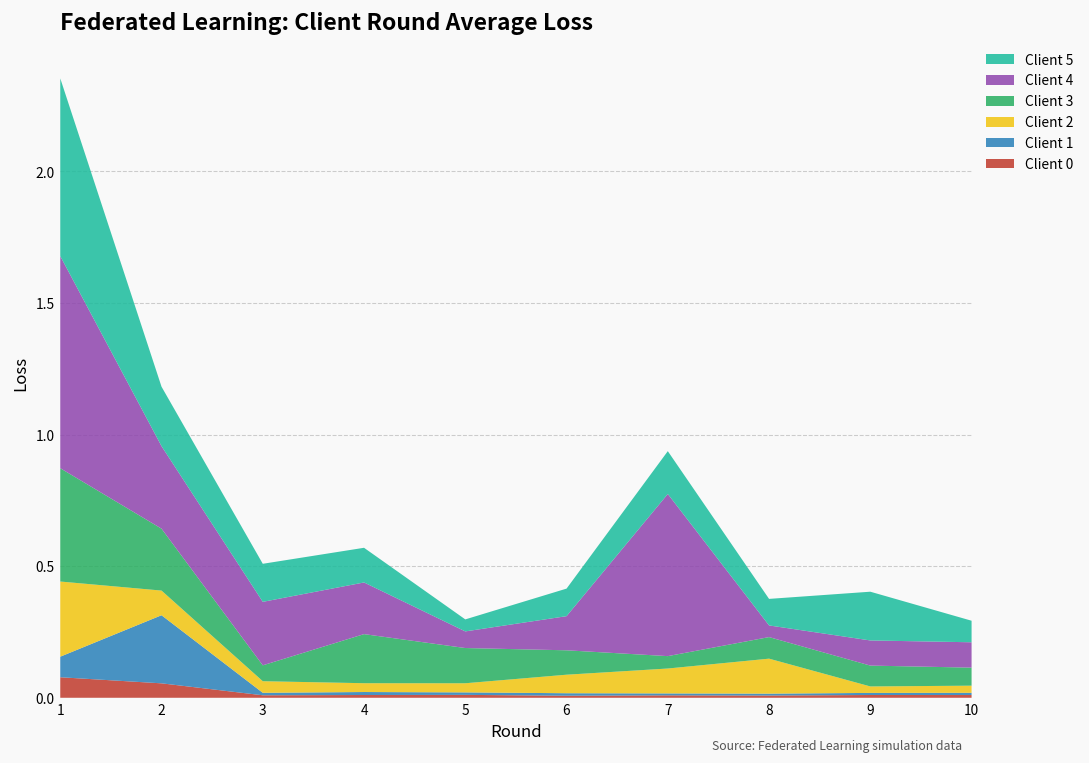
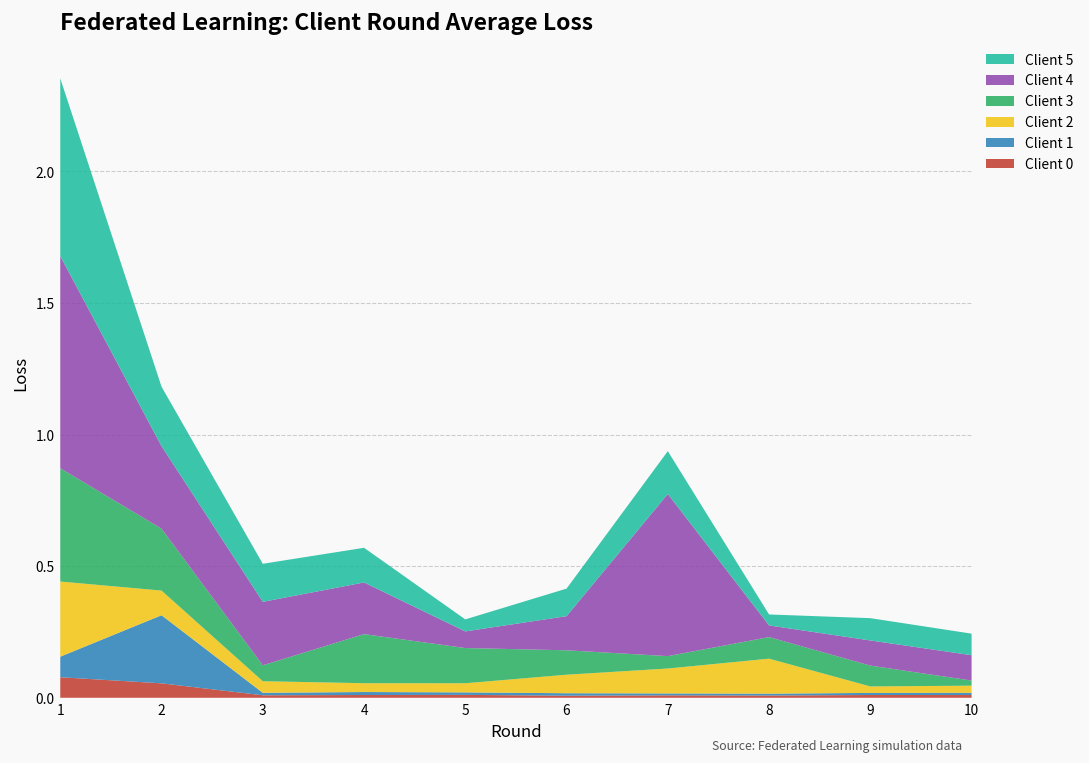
  {
    "Client 0": {
      "1": 0.08,
      "2": 0.05,
      "4": 0.01
    },
    "Client 1": {
      "1": 0.08,
      "2": 0.26,
      "4": 0.01
    },
    "Client 2": {
      "1": 0.29,
      "2": 0.09,
      "3": 0.04,
      "4": 0.03,
      "5": 0.03,
      "6": 0.07,
      "7": 0.09,
      "8": 0.13,
      "9": 0.02,
      "10": 0.03
    },
    "Client 3": {
      "1": 0.43,
      "2": 0.24,
      "3": 0.06,
      "4": 0.19,
      "5": 0.13,
      "6": 0.09,
      "7": 0.05,
      "8": 0.08,
      "9": 0.08,
-     "10": 0.07
+     "10": 0.02
    },
    "Client 4": {
      "1": 0.81,
      "2": 0.31,
      "3": 0.24,
      "4": 0.20,
      "5": 0.06,
      "6": 0.13,
      "7": 0.62,
      "8": 0.04,
      "9": 0.10,
      "10": 0.10
    },
    "Client 5": {
      "1": 0.68,
      "2": 0.23,
      "3": 0.14,
      "4": 0.13,
      "5": 0.05,
      "6": 0.10,
      "7": 0.16,
-     "8": 0.10,
-     "9": 0.19,
+     "8": 0.04,
+     "9": 0.08,
      "10": 0.08
    }
  }
